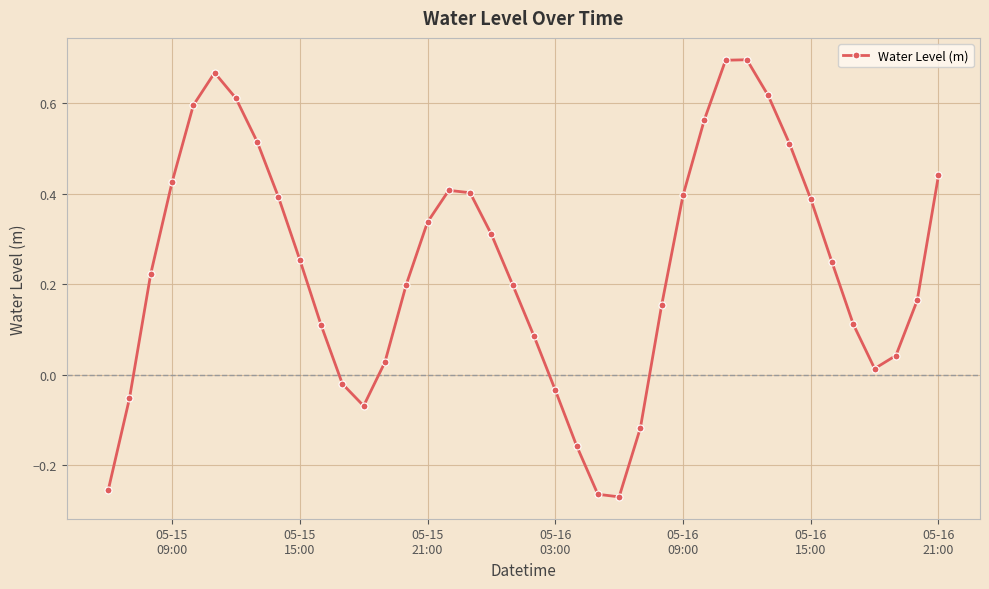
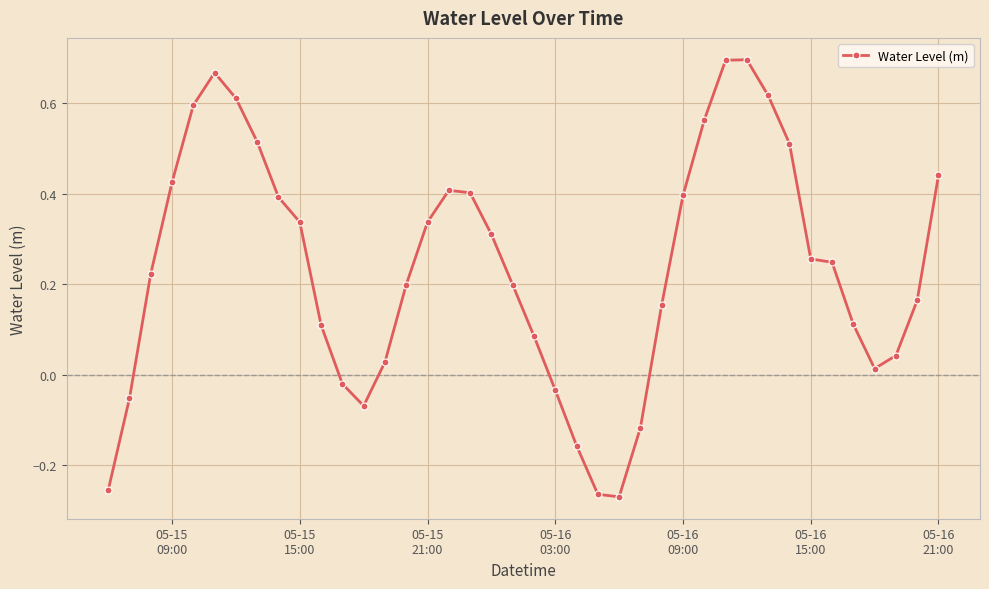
  {
    "05-15 09:00": 0.43,
-   "05-15 15:00": 0.25,
+   "05-15 15:00": 0.34,
    "05-15 21:00": 0.34,
    "05-16 03:00": -0.03,
    "05-16 09:00": 0.40,
-   "05-16 15:00": 0.39,
+   "05-16 15:00": 0.26,
    "05-16 21:00": 0.44
  }
